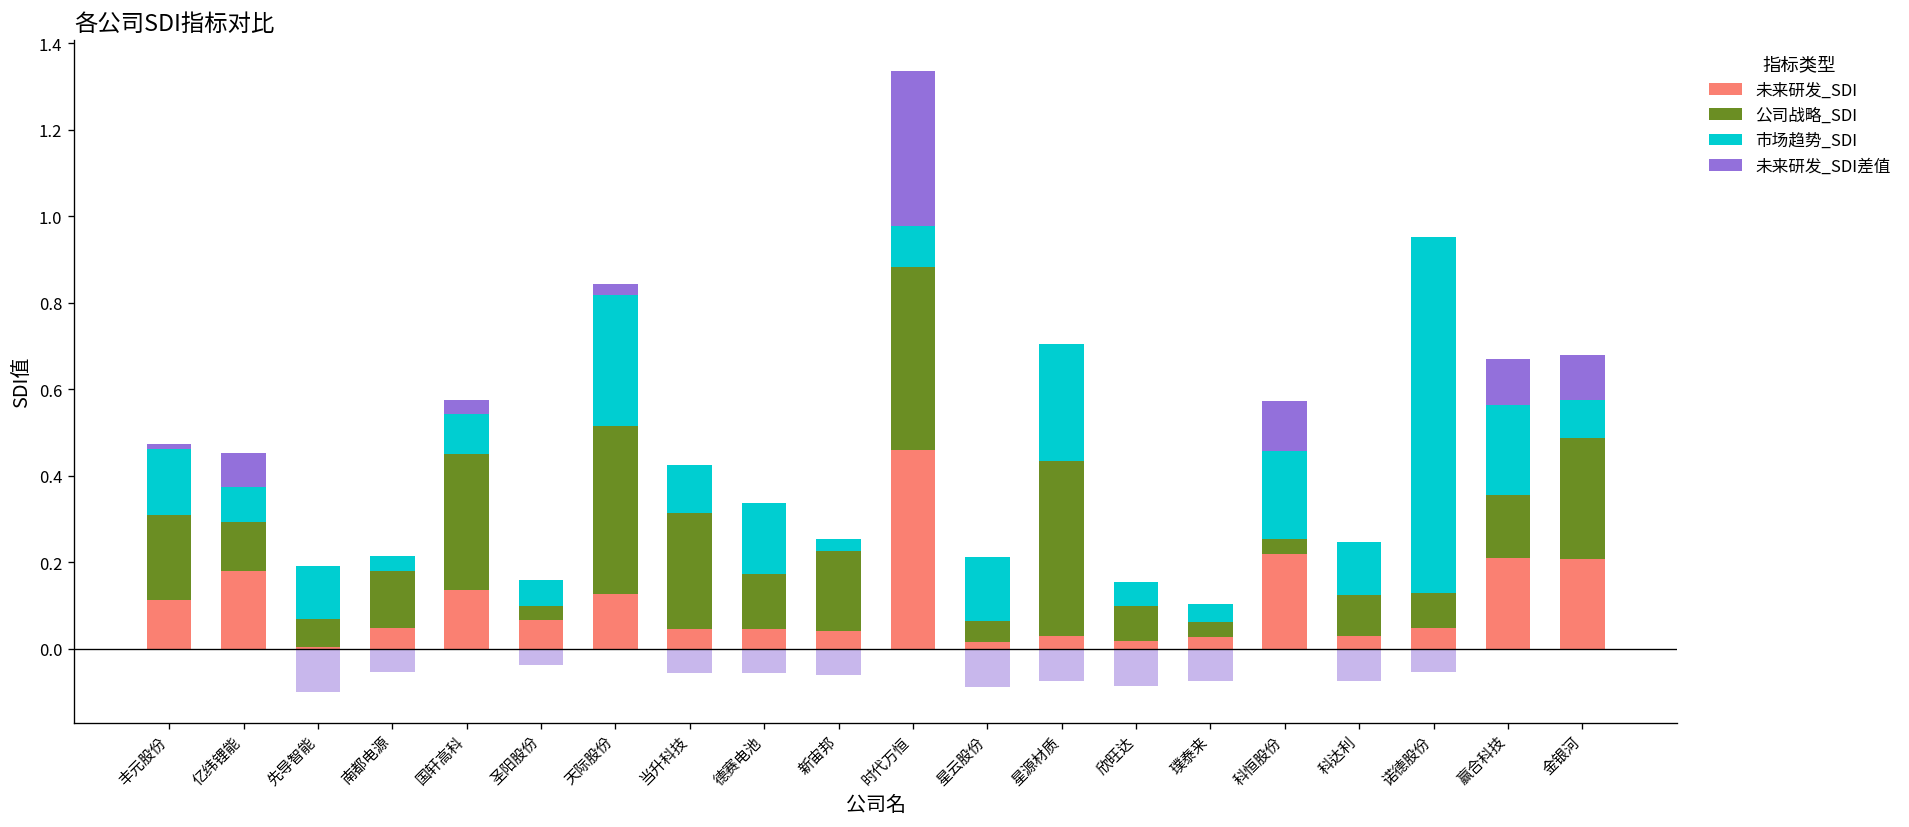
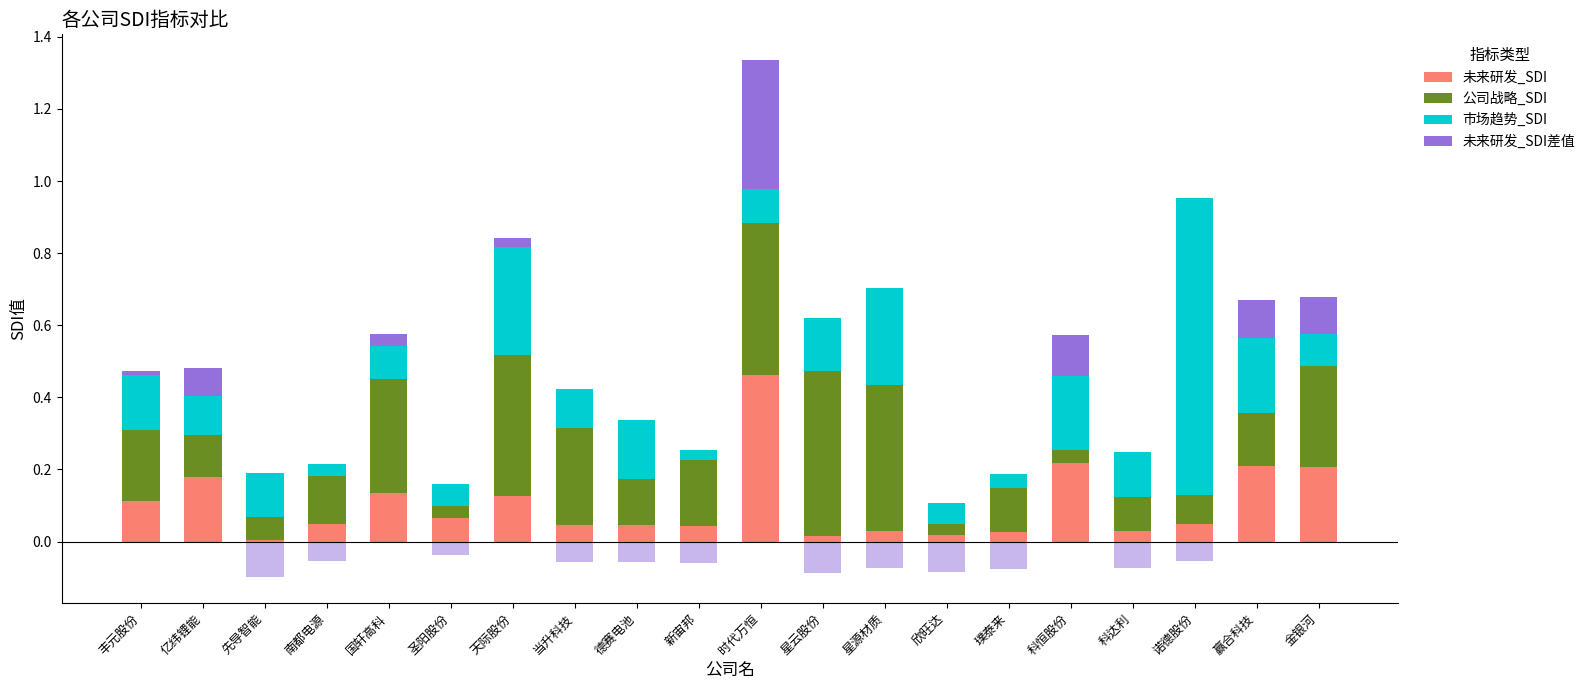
  {
    "公司战略_SDI": {
      "丰元股份": 0.20,
      "亿纬锂能": 0.11,
      "先导智能": 0.07,
      "南都电源": 0.13,
      "国轩高科": 0.32,
      "圣阳股份": 0.03,
      "天际股份": 0.39,
      "当升科技": 0.27,
      "德赛电池": 0.13,
      "新宙邦": 0.18,
      "时代万恒": 0.42,
-     "星云股份": 0.05,
+     "星云股份": 0.46,
      "星源材质": 0.40,
-     "欣旺达": 0.08,
-     "璞泰来": 0.03,
+     "欣旺达": 0.03,
+     "璞泰来": 0.12,
      "科恒股份": 0.03,
      "科达利": 0.10,
      "诺德股份": 0.08,
      "赢合科技": 0.15,
      "金银河": 0.28
    },
    "市场趋势_SDI": {
      "丰元股份": 0.15,
-     "亿纬锂能": 0.08,
+     "亿纬锂能": 0.11,
      "先导智能": 0.12,
      "南都电源": 0.03,
      "国轩高科": 0.09,
      "圣阳股份": 0.06,
      "天际股份": 0.30,
      "当升科技": 0.11,
      "德赛电池": 0.17,
      "新宙邦": 0.03,
      "时代万恒": 0.09,
      "星云股份": 0.15,
      "星源材质": 0.27,
      "欣旺达": 0.06,
      "璞泰来": 0.04,
      "科恒股份": 0.21,
      "科达利": 0.12,
      "诺德股份": 0.82,
      "赢合科技": 0.21,
      "金银河": 0.09
    }
  }
